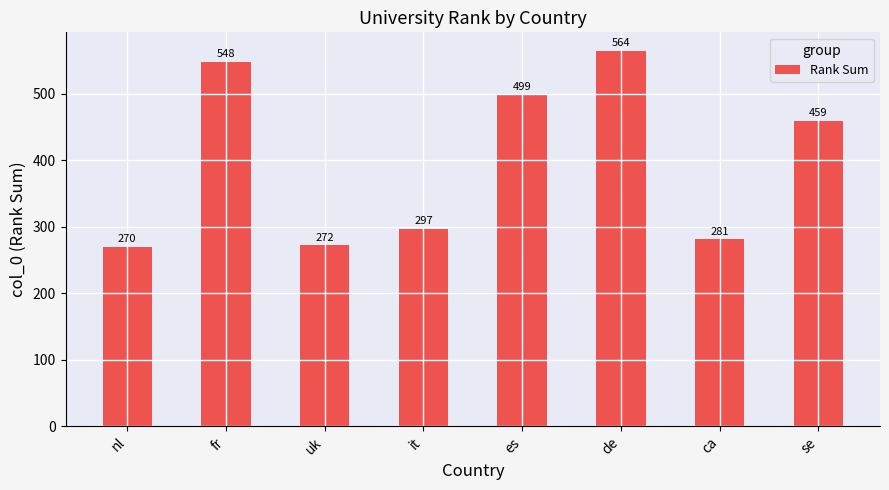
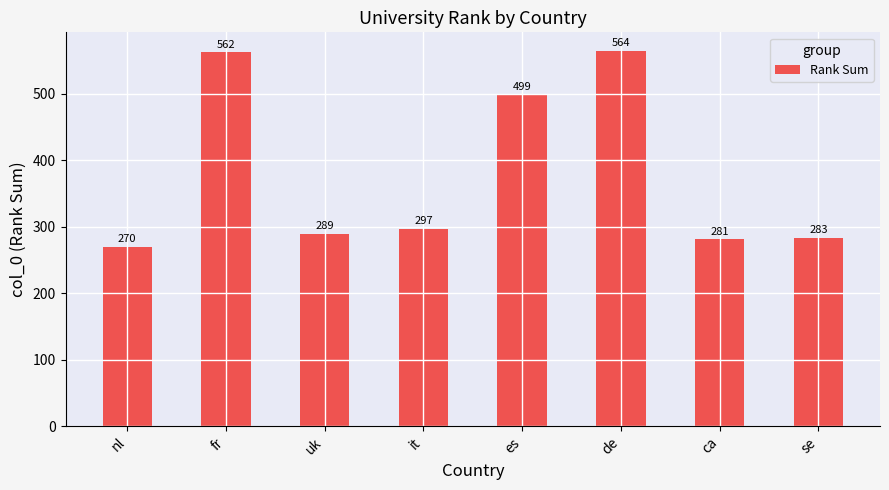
  {
    "nl": 270,
-   "fr": 548,
-   "uk": 272,
+   "fr": 562,
+   "uk": 289,
    "it": 297,
    "es": 499,
    "de": 564,
    "ca": 281,
-   "se": 459
+   "se": 283
  }
